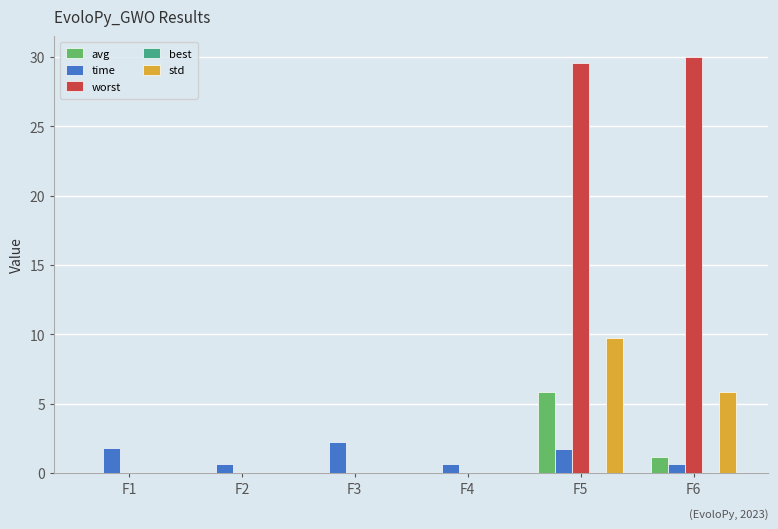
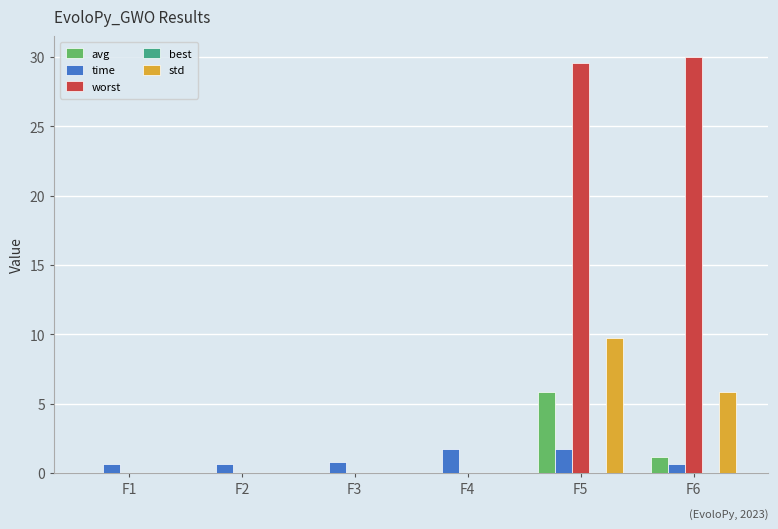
  {
    "time": {
-     "F1": 1.8,
+     "F1": 0.7,
      "F2": 0.7,
-     "F3": 2.3,
-     "F4": 0.7,
+     "F3": 0.8,
+     "F4": 1.7,
      "F5": 1.8,
      "F6": 0.7
    },
    "worst": {
      "F1": 0.0,
      "F2": 0.0,
      "F3": 0.0,
      "F4": 0.0,
      "F5": 29.5,
      "F6": 30.0
    },
    "std": {
      "F1": 0.0,
      "F2": 0.0,
      "F3": 0.0,
      "F4": 0.0,
      "F5": 9.8,
      "F6": 5.9
    }
  }
